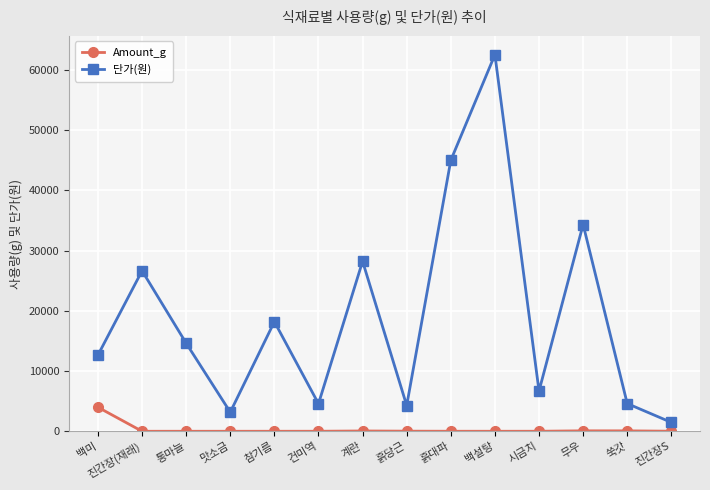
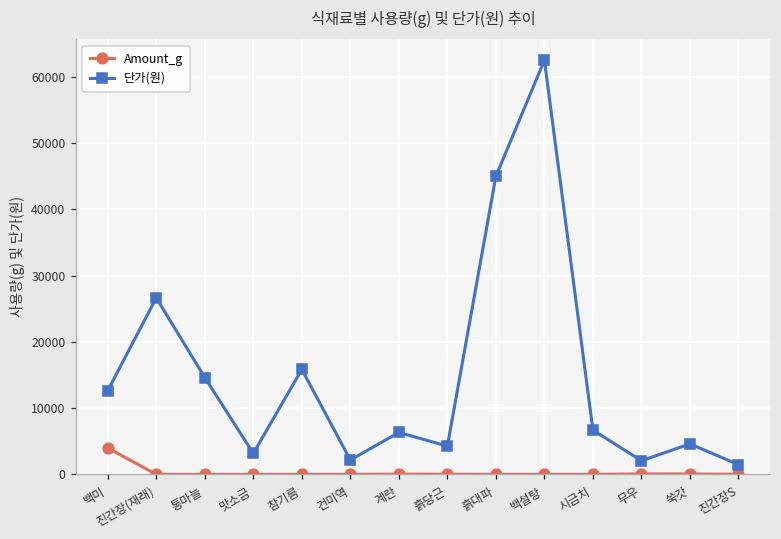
  {
    "Amount_g": {
      "백미": 4000,
      "진간장(재래)": 0,
      "통마늘": 0,
      "맛소금": 0,
      "참기름": 0,
      "건미역": 0,
      "계란": 0,
      "흙당근": 0,
      "흙대파": 0,
      "백설탕": 0,
      "시금치": 0,
      "무우": 0,
      "쑥갓": 0,
      "진간장S": 0
    },
    "단가(원)": {
      "백미": 13000,
      "진간장(재래)": 27000,
      "통마늘": 15000,
      "맛소금": 3000,
-     "참기름": 18000,
-     "건미역": 5000,
-     "계란": 28000,
+     "참기름": 16000,
+     "건미역": 2000,
+     "계란": 6000,
      "흙당근": 4000,
      "흙대파": 45000,
      "백설탕": 63000,
      "시금치": 7000,
-     "무우": 34000,
+     "무우": 2000,
      "쑥갓": 5000,
      "진간장S": 1000
    }
  }
